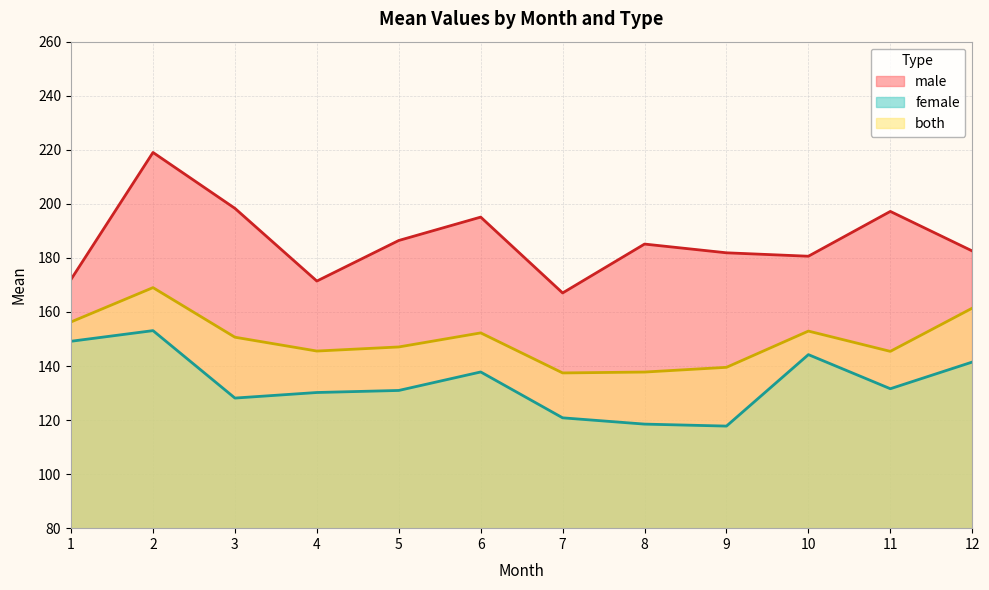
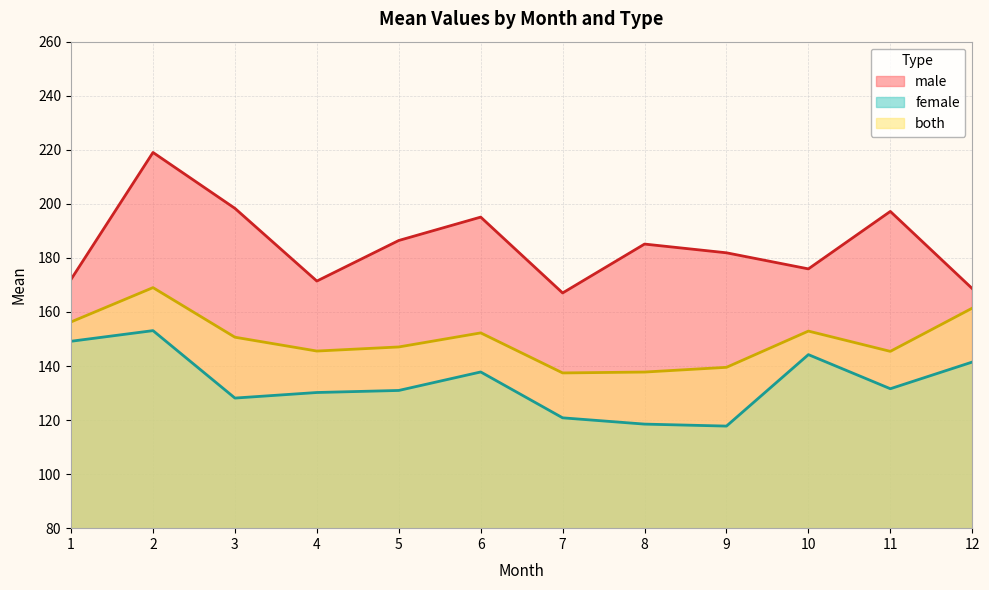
  {
    "male": {
      "1": 172,
      "2": 219,
      "3": 198,
      "4": 171,
      "5": 186,
      "6": 195,
      "7": 167,
      "8": 185,
      "9": 182,
-     "10": 181,
+     "10": 176,
      "11": 197,
-     "12": 183
+     "12": 169
    },
    "female": {
      "1": 149,
      "2": 153,
      "3": 128,
      "4": 130,
      "5": 131,
      "6": 138,
      "7": 121,
      "8": 119,
      "9": 118,
      "10": 144,
      "11": 132,
      "12": 141
    },
    "both": {
      "1": 156,
      "2": 169,
      "3": 151,
      "4": 146,
      "5": 147,
      "6": 152,
      "7": 137,
      "8": 138,
      "9": 140,
      "10": 153,
      "11": 145,
      "12": 161
    }
  }
